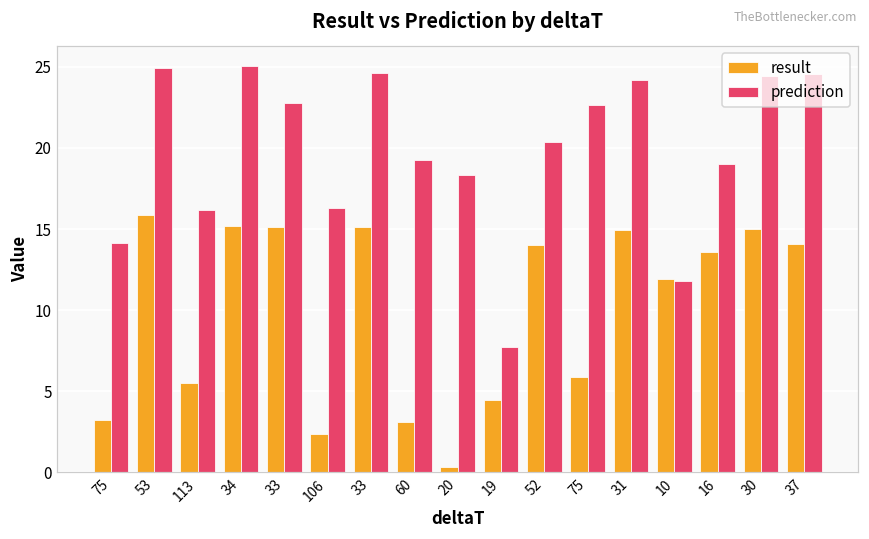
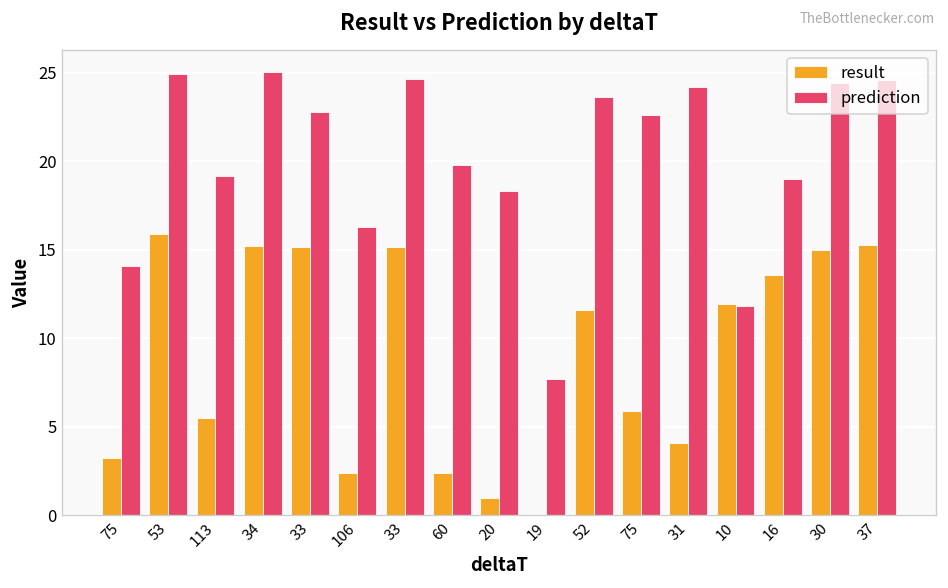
  {
    "result": {
      "53": 15.9,
      "113": 5.5,
      "34": 15.2,
      "106": 2.4,
-     "60": 3.1,
-     "20": 0.3,
-     "19": 4.5,
-     "52": 14.0,
-     "31": 14.9,
+     "60": 2.4,
+     "20": 1.0,
+     "19": 0.0,
+     "52": 11.6,
+     "31": 4.1,
      "10": 11.9,
      "16": 13.6,
      "30": 15.0,
-     "37": 14.1
+     "37": 15.3
    },
    "prediction": {
      "53": 24.9,
-     "113": 16.2,
+     "113": 19.2,
      "34": 25.0,
      "106": 16.3,
-     "60": 19.3,
+     "60": 19.8,
      "20": 18.3,
      "19": 7.7,
-     "52": 20.4,
+     "52": 23.7,
      "31": 24.2,
      "10": 11.8,
      "16": 19.0
    }
  }
